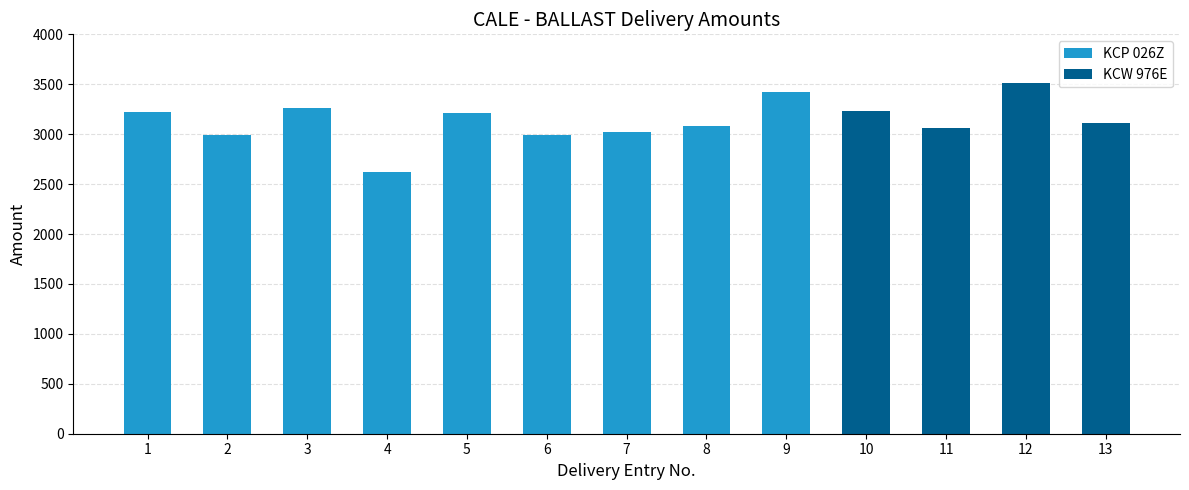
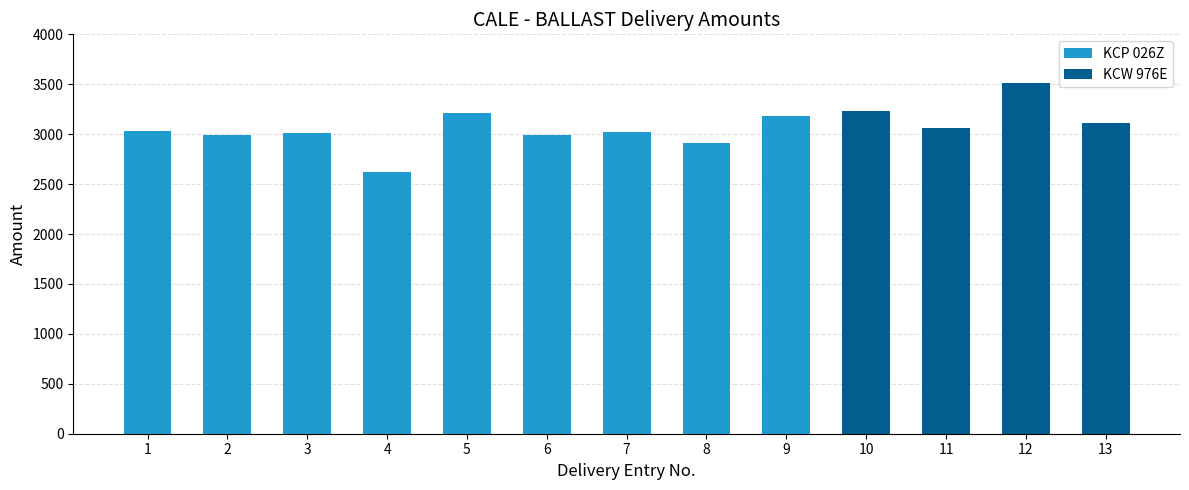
  {
    "KCP 026Z": {
-     "1": 3200,
+     "1": 3000,
      "2": 3000,
-     "3": 3300,
+     "3": 3000,
      "4": 2600,
      "5": 3200,
      "6": 3000,
      "7": 3000,
-     "8": 3100,
-     "9": 3400
+     "8": 2900,
+     "9": 3200
    },
    "KCW 976E": {
      "10": 3200,
      "11": 3100,
      "12": 3500,
      "13": 3100
    }
  }
